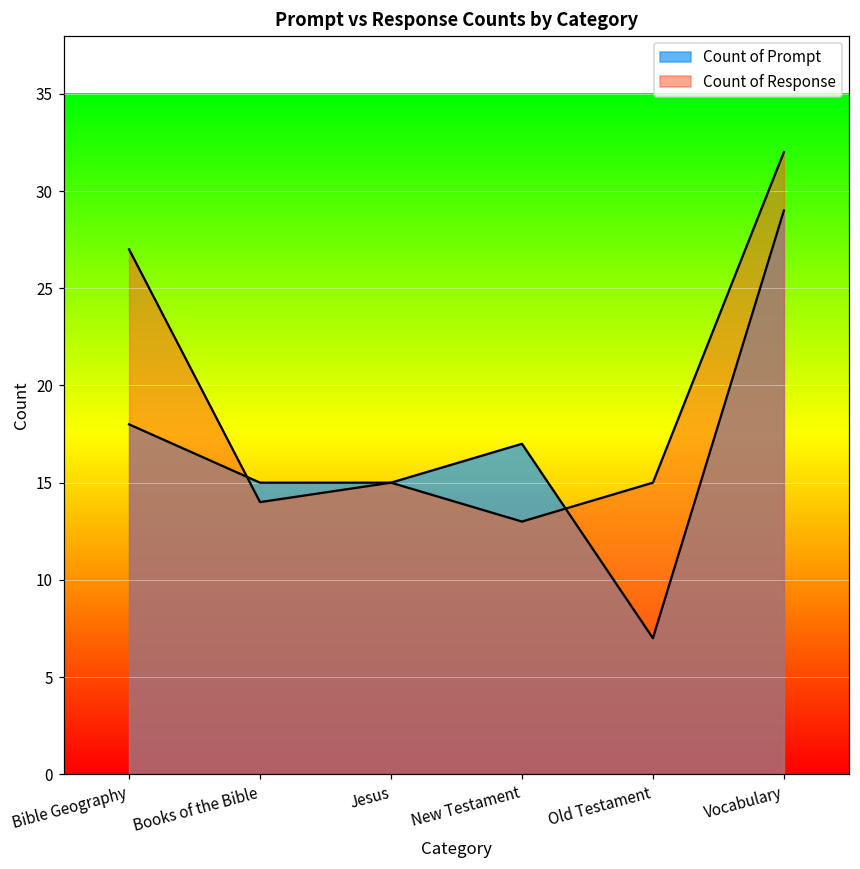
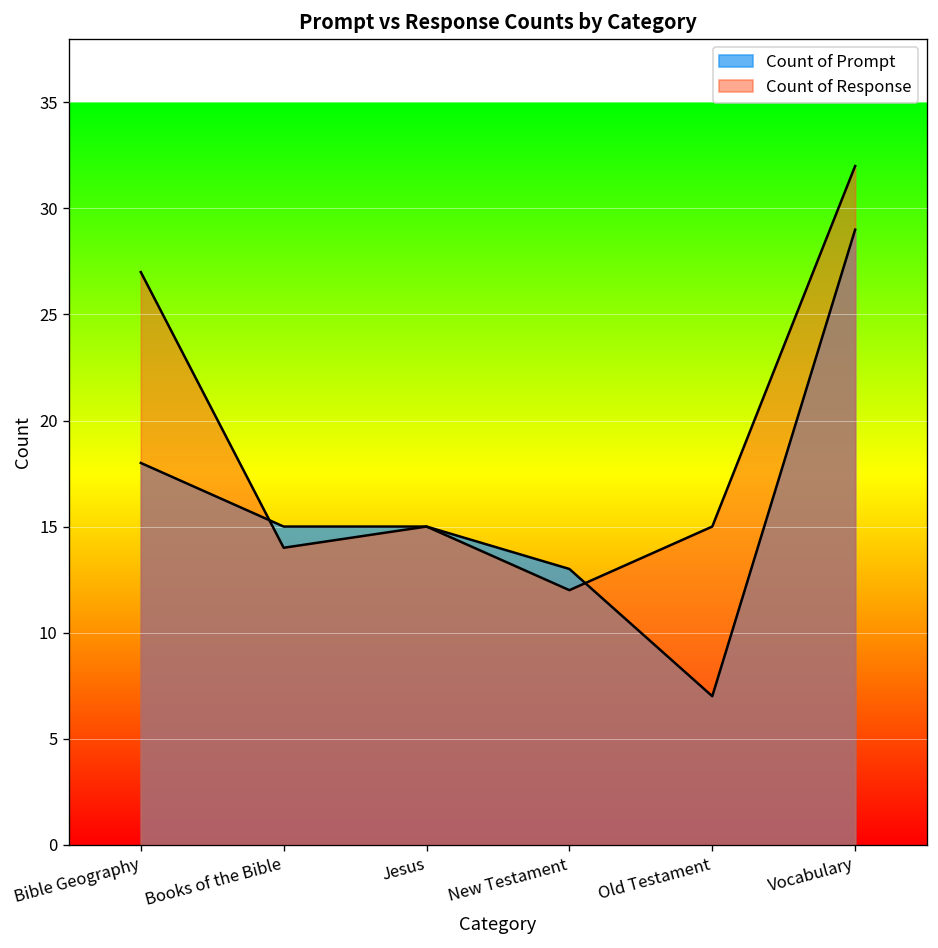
  {
    "Count of Prompt": {
      "Bible Geography": 18,
      "Books of the Bible": 15,
-     "New Testament": 17,
+     "New Testament": 13,
      "Old Testament": 7,
      "Vocabulary": 29
    },
    "Count of Response": {
      "Bible Geography": 27,
      "Books of the Bible": 14,
-     "New Testament": 13,
+     "New Testament": 12,
      "Old Testament": 15,
      "Vocabulary": 32
    }
  }
